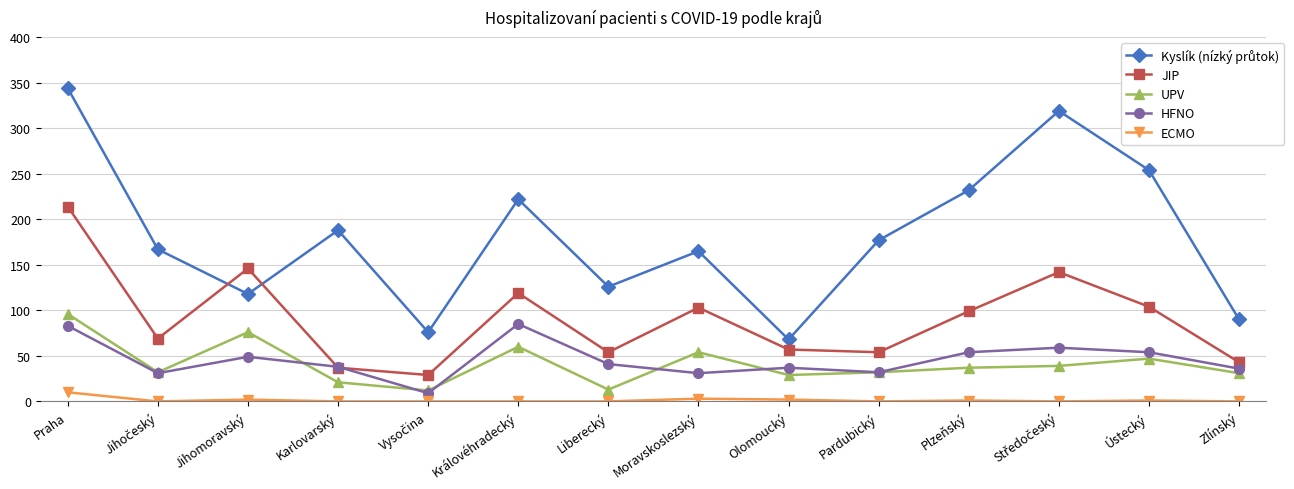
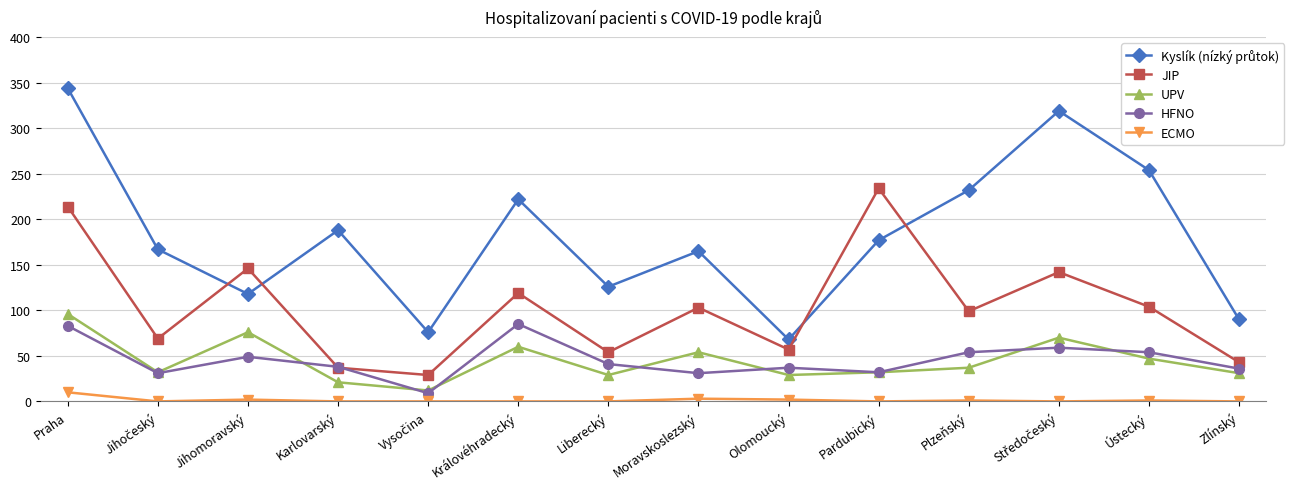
  {
    "Kyslík (nízký průtok)": {
      "Praha": 340,
      "Jihočeský": 170,
      "Jihomoravský": 120,
      "Karlovarský": 190,
      "Vysočina": 80,
      "Královéhradecký": 220,
      "Liberecký": 130,
      "Moravskoslezský": 170,
      "Olomoucký": 70,
      "Pardubický": 180,
      "Plzeňský": 230,
      "Středočeský": 320,
      "Ústecký": 250,
      "Zlínský": 90
    },
    "JIP": {
      "Praha": 210,
      "Jihočeský": 70,
      "Jihomoravský": 150,
      "Vysočina": 30,
      "Královéhradecký": 120,
      "Liberecký": 50,
      "Moravskoslezský": 100,
      "Olomoucký": 60,
-     "Pardubický": 50,
+     "Pardubický": 230,
      "Plzeňský": 100,
      "Středočeský": 140,
      "Ústecký": 100,
      "Zlínský": 40
    },
    "UPV": {
      "Praha": 100,
      "Jihomoravský": 80,
      "Karlovarský": 20,
      "Vysočina": 10,
      "Královéhradecký": 60,
-     "Liberecký": 10,
+     "Liberecký": 30,
      "Moravskoslezský": 50,
      "Olomoucký": 30,
      "Plzeňský": 40,
-     "Středočeský": 40,
+     "Středočeský": 70,
      "Ústecký": 50,
      "Zlínský": 30
    },
    "HFNO": {
      "Praha": 80,
      "Jihomoravský": 50,
      "Vysočina": 10,
      "Královéhradecký": 90,
      "Liberecký": 40,
      "Moravskoslezský": 30,
      "Olomoucký": 40,
      "Plzeňský": 50,
      "Středočeský": 60,
      "Ústecký": 50,
      "Zlínský": 40
    },
    "ECMO": {
      "Praha": 10,
      "Jihočeský": 0,
      "Jihomoravský": 0,
      "Karlovarský": 0,
      "Vysočina": 0,
      "Královéhradecký": 0,
      "Liberecký": 0,
      "Moravskoslezský": 0,
      "Olomoucký": 0,
      "Pardubický": 0,
      "Plzeňský": 0,
      "Středočeský": 0,
      "Ústecký": 0,
      "Zlínský": 0
    }
  }
